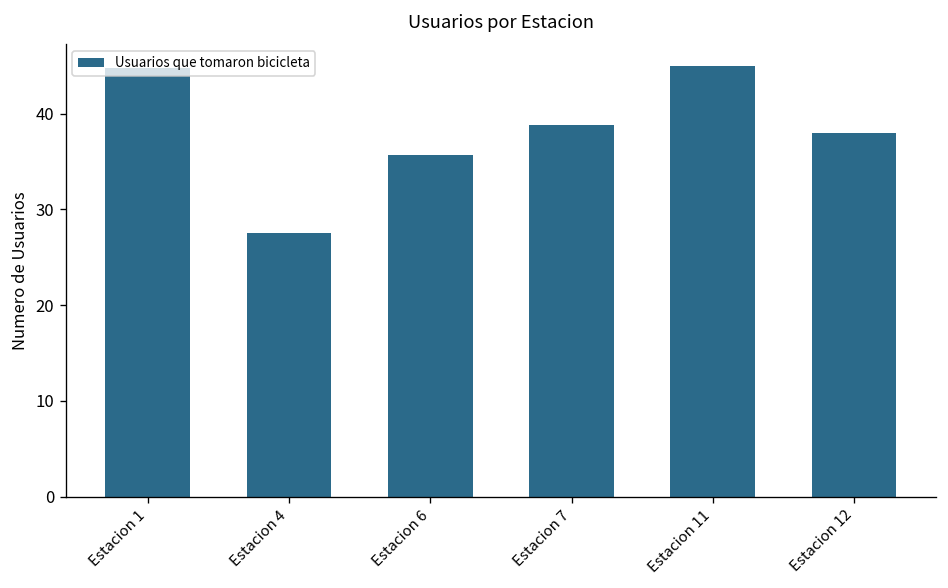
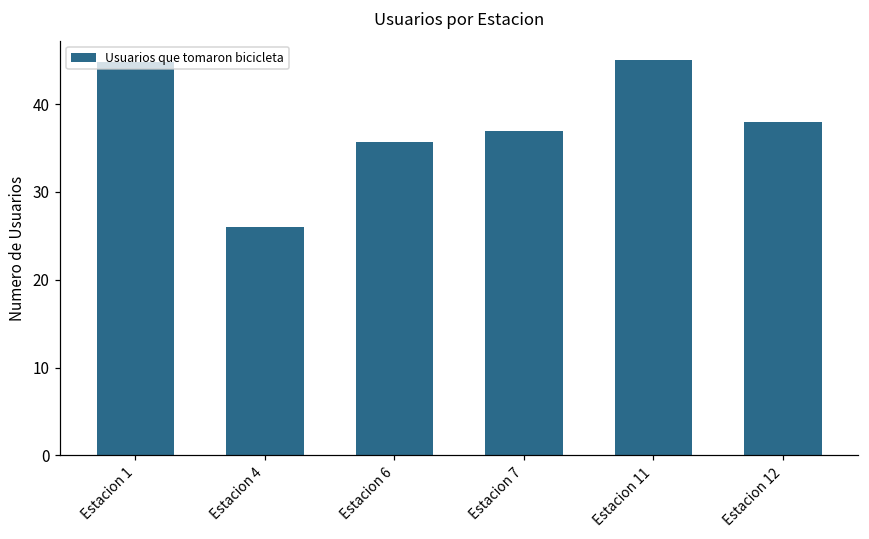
  {
-   "Estacion 4": 28,
+   "Estacion 4": 26,
    "Estacion 6": 36,
-   "Estacion 7": 39,
+   "Estacion 7": 37,
    "Estacion 11": 45,
    "Estacion 12": 38
  }
